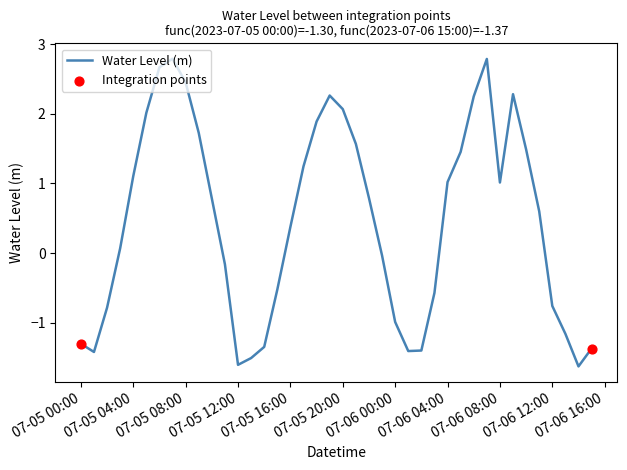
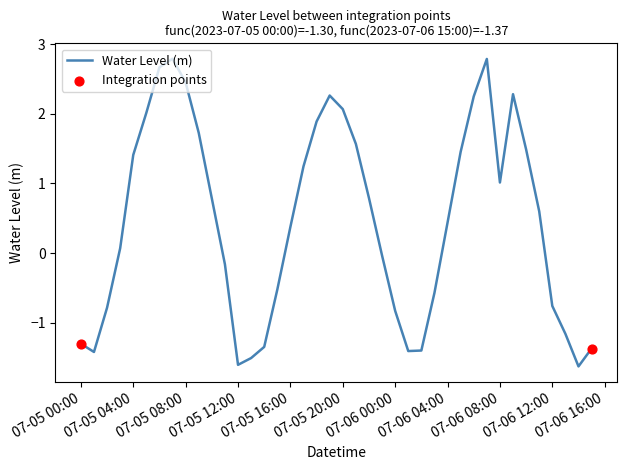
  {
    "Water Level (m)": {
-     "07-05 04:00": 1.1,
+     "07-05 04:00": 1.4,
      "07-05 12:00": -1.6,
      "07-05 16:00": 0.4,
      "07-05 20:00": 2.1,
-     "07-06 00:00": -1.0,
-     "07-06 04:00": 1.0,
+     "07-06 00:00": -0.8,
+     "07-06 04:00": 0.4,
      "07-06 08:00": 1.0,
      "07-06 12:00": -0.8
    }
  }
